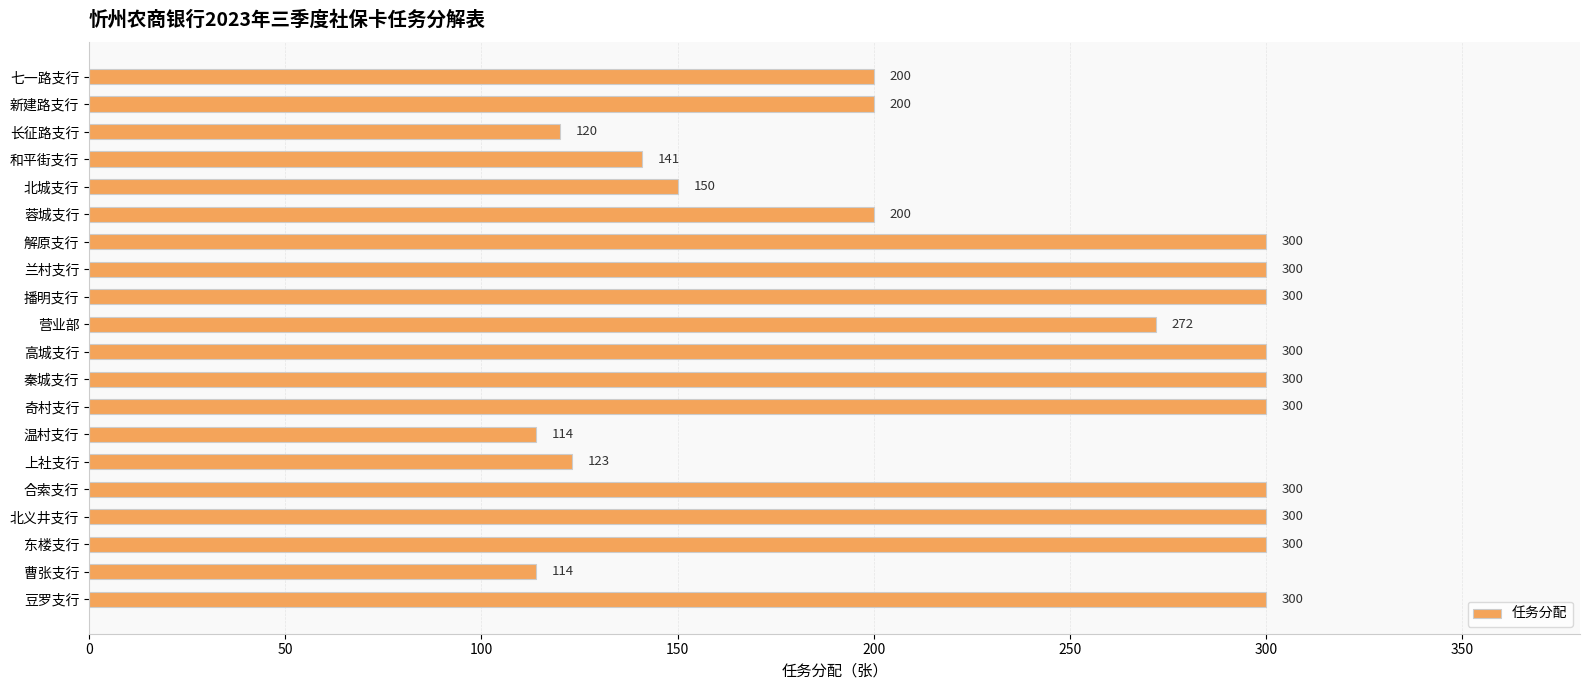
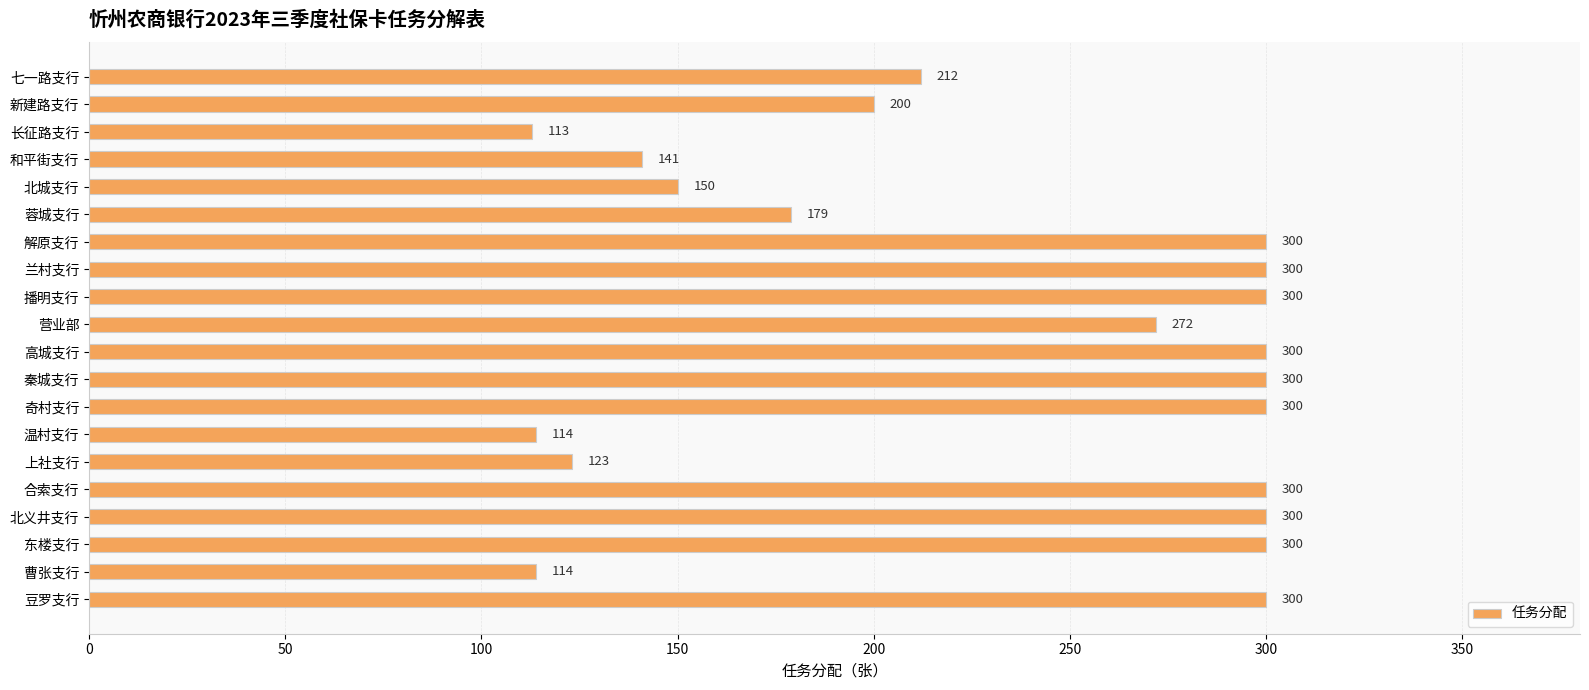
  {
-   "七一路支行": 200,
+   "七一路支行": 212,
    "新建路支行": 200,
-   "长征路支行": 120,
+   "长征路支行": 113,
    "和平街支行": 141,
    "北城支行": 150,
-   "蓉城支行": 200,
+   "蓉城支行": 179,
    "解原支行": 300,
    "兰村支行": 300,
    "播明支行": 300,
    "营业部": 272,
    "高城支行": 300,
    "秦城支行": 300,
    "奇村支行": 300,
    "温村支行": 114,
    "上社支行": 123,
    "合索支行": 300,
    "北义井支行": 300,
    "东楼支行": 300,
    "曹张支行": 114,
    "豆罗支行": 300
  }
